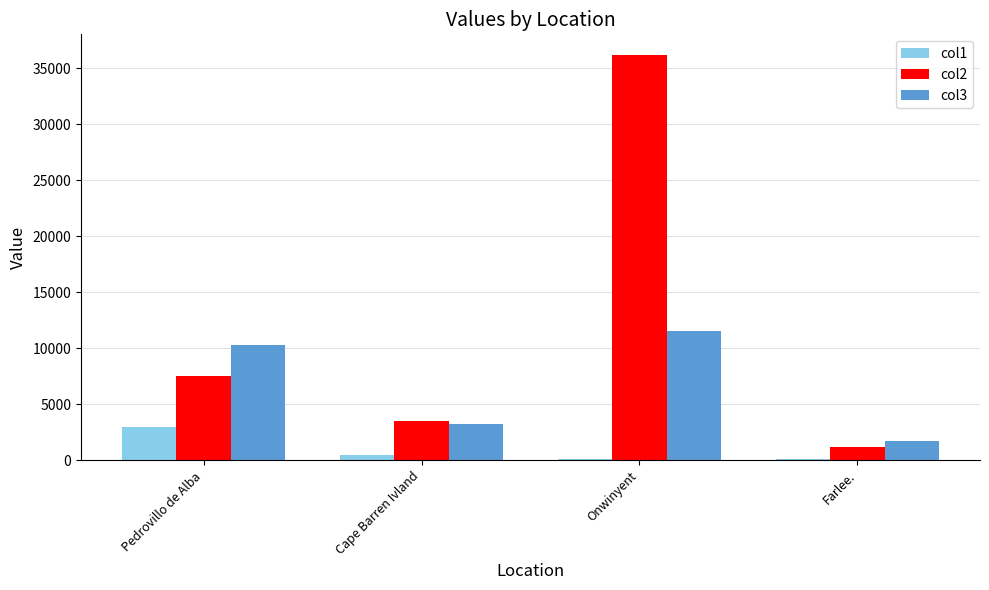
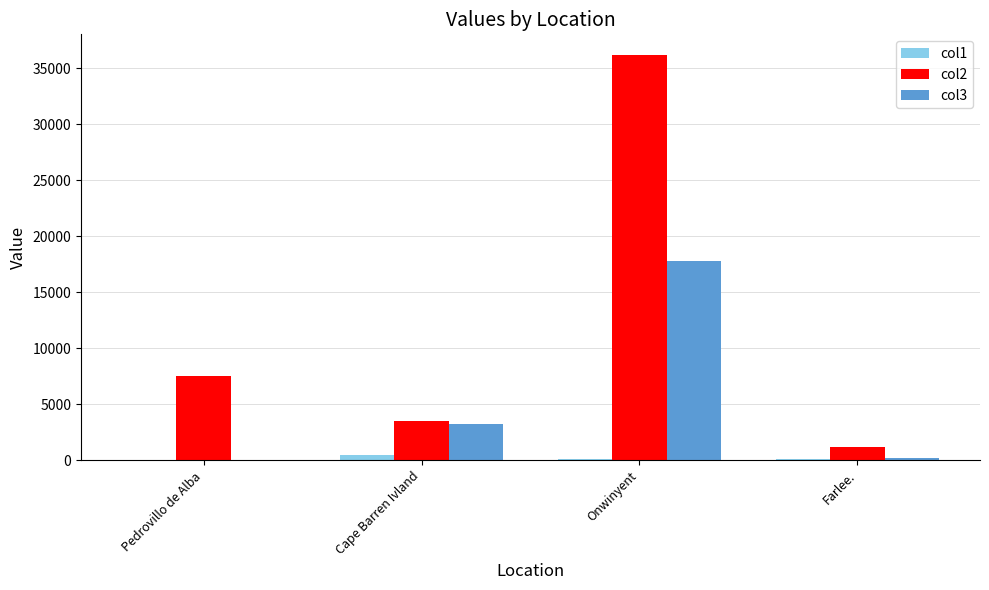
  {
    "col1": {
-     "Pedrovillo de Alba": 3000,
+     "Pedrovillo de Alba": 0,
      "Cape Barren Ivland": 500
    },
    "col2": {
      "Pedrovillo de Alba": 7500,
      "Cape Barren Ivland": 3500,
      "Onwinyent": 36200,
      "Farlee.": 1200
    },
    "col3": {
-     "Pedrovillo de Alba": 10300,
+     "Pedrovillo de Alba": 100,
      "Cape Barren Ivland": 3200,
-     "Onwinyent": 11500,
-     "Farlee.": 1700
+     "Onwinyent": 17800,
+     "Farlee.": 200
    }
  }
